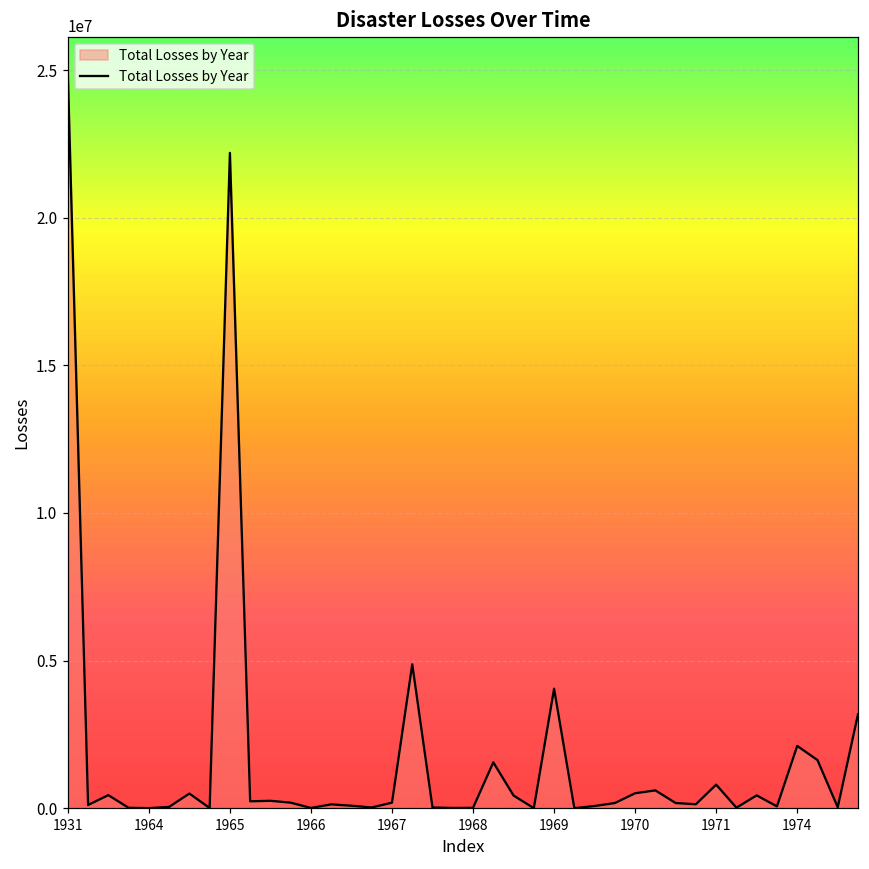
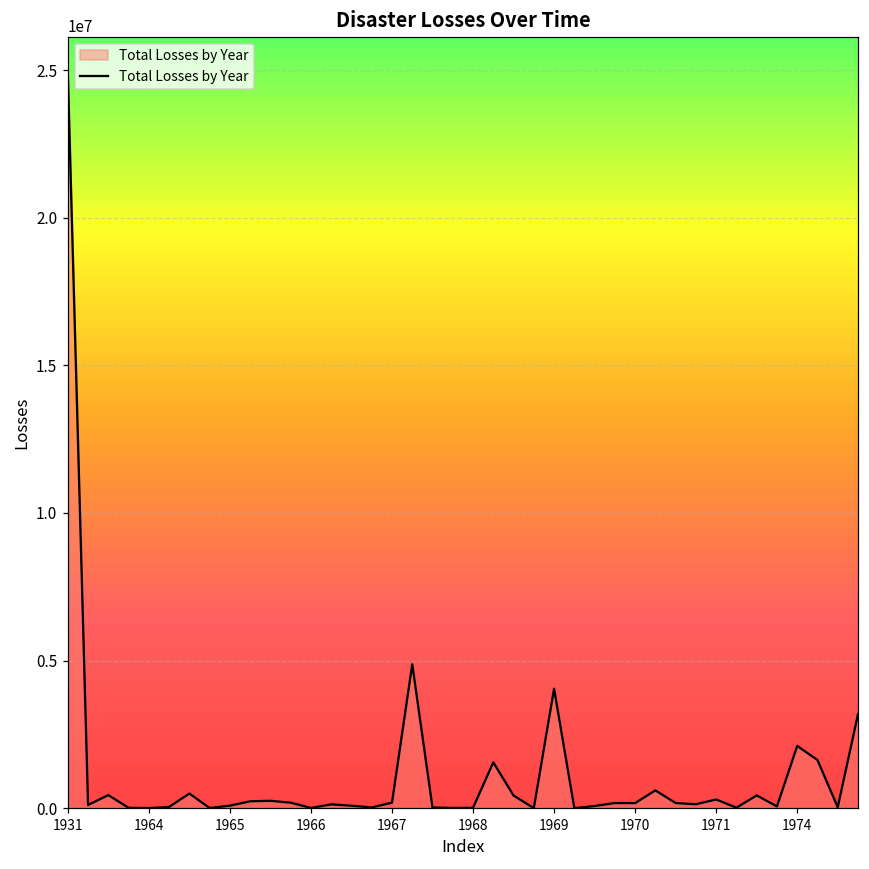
  {
    "1931": 24900000,
    "1964": 0,
-   "1965": 22200000,
+   "1965": 100000,
    "1966": 0,
    "1967": 200000,
    "1968": 0,
    "1969": 4000000,
-   "1970": 500000,
-   "1971": 800000,
+   "1970": 200000,
+   "1971": 300000,
    "1974": 2100000
  }
